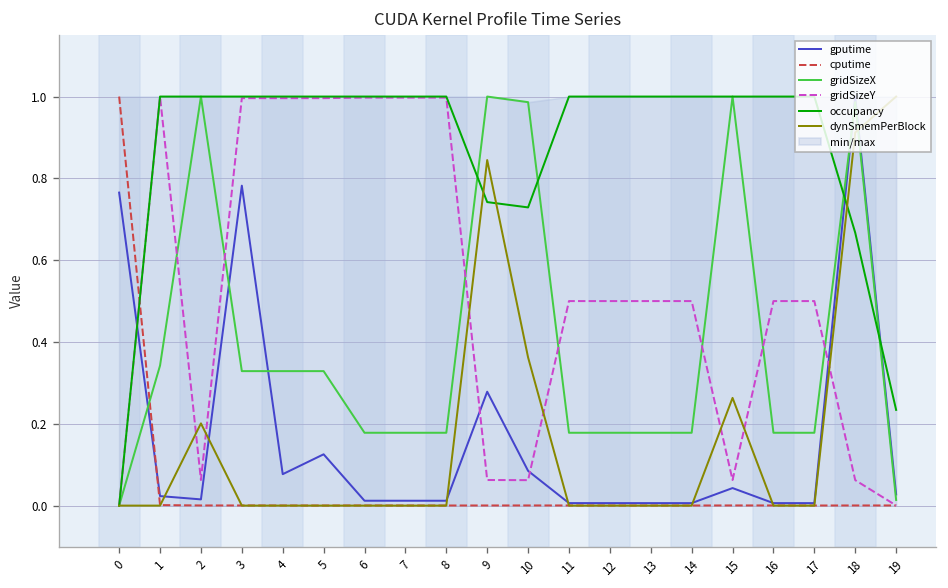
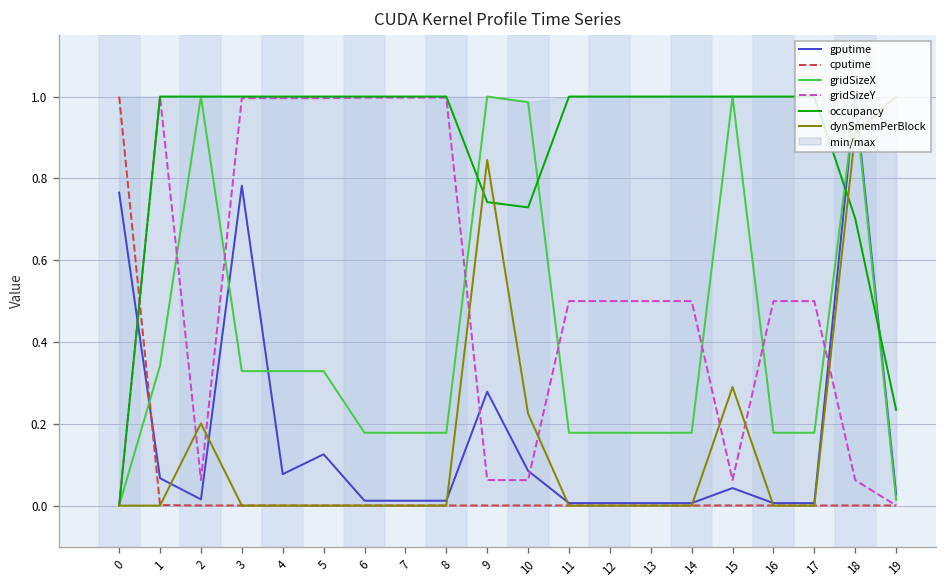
  {
    "gputime": {
      "0": 0.77,
-     "1": 0.02,
+     "1": 0.07,
      "2": 0.02,
      "3": 0.78,
      "4": 0.08,
      "5": 0.13,
      "6": 0.01,
      "7": 0.01,
      "8": 0.01,
      "9": 0.28,
      "10": 0.08,
      "15": 0.04,
      "19": 0.03
    },
    "cputime": {
      "2": 0.00,
      "9": 0.00,
      "10": 0.00,
      "15": 0.00,
      "18": 0.00
    },
    "gridSizeX": {
      "1": 0.34,
      "3": 0.33,
      "4": 0.33,
      "5": 0.33,
      "6": 0.18,
      "7": 0.18,
      "8": 0.18,
      "11": 0.18,
      "12": 0.18,
      "13": 0.18,
      "14": 0.18,
      "16": 0.18,
      "17": 0.18,
      "19": 0.01
    },
    "gridSizeY": {
      "2": 0.06,
      "9": 0.06,
      "10": 0.06,
      "11": 0.50,
      "12": 0.50,
      "13": 0.50,
      "14": 0.50,
      "15": 0.06,
      "16": 0.50,
      "17": 0.50,
      "18": 0.06
    },
    "occupancy": {
      "9": 0.74,
      "10": 0.73,
-     "18": 0.67,
+     "18": 0.70,
      "19": 0.23
    },
    "dynSmemPerBlock": {
      "2": 0.20,
      "9": 0.84,
-     "10": 0.36,
-     "15": 0.26
+     "10": 0.22,
+     "15": 0.29
    }
  }
